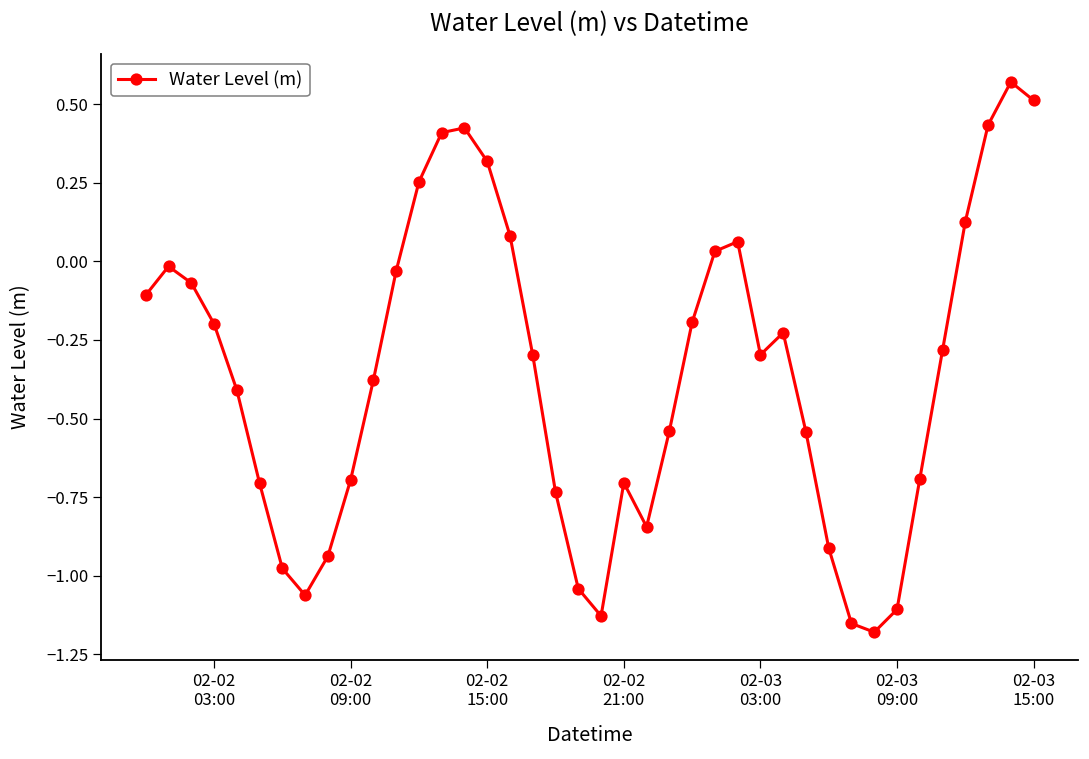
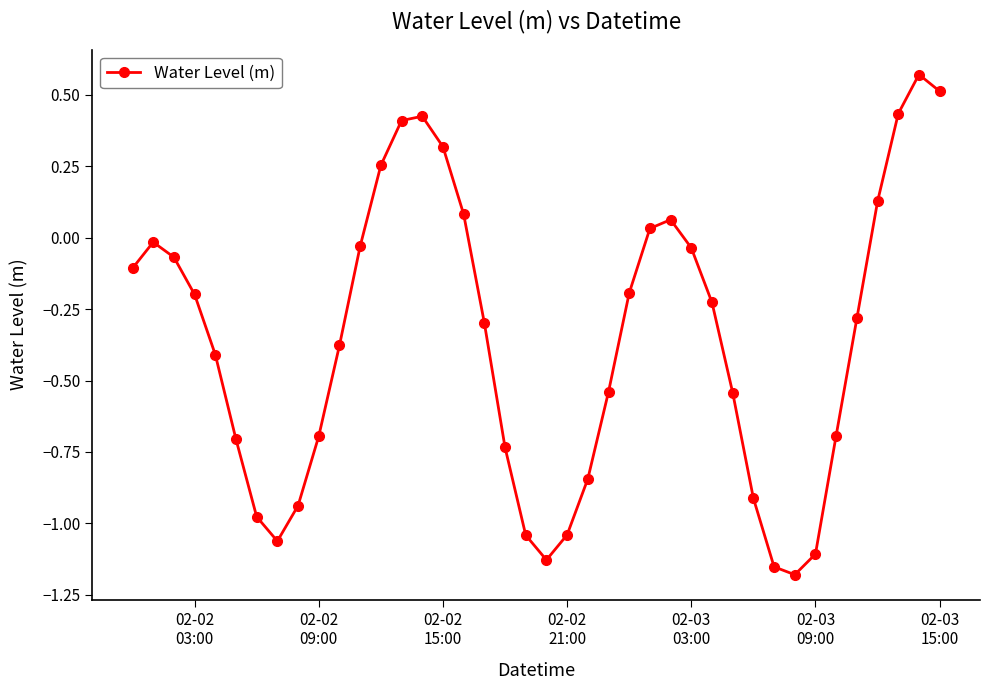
  {
    "02-02 03:00": -0.20,
    "02-02 09:00": -0.69,
    "02-02 15:00": 0.32,
-   "02-02 21:00": -0.70,
-   "02-03 03:00": -0.30,
+   "02-02 21:00": -1.04,
+   "02-03 03:00": -0.04,
    "02-03 09:00": -1.11,
    "02-03 15:00": 0.51
  }
